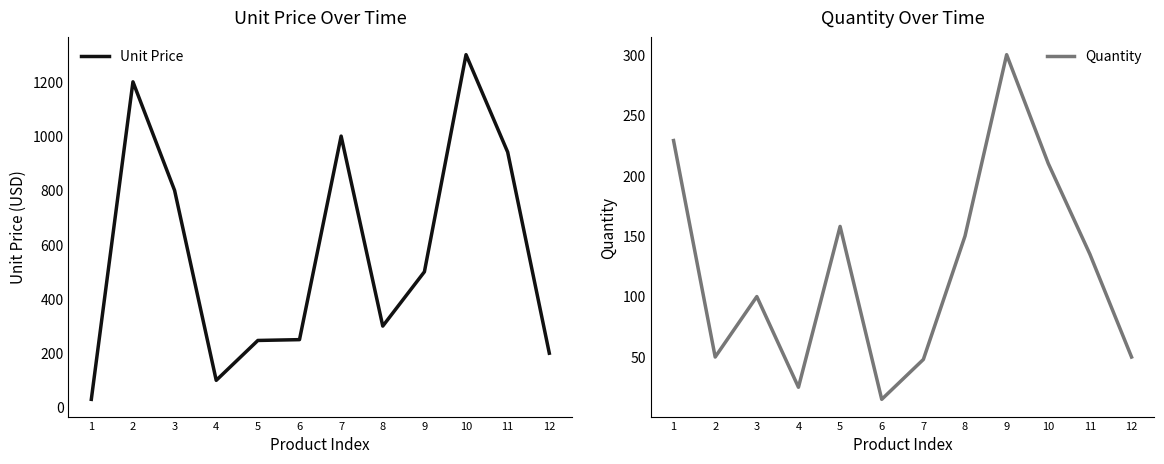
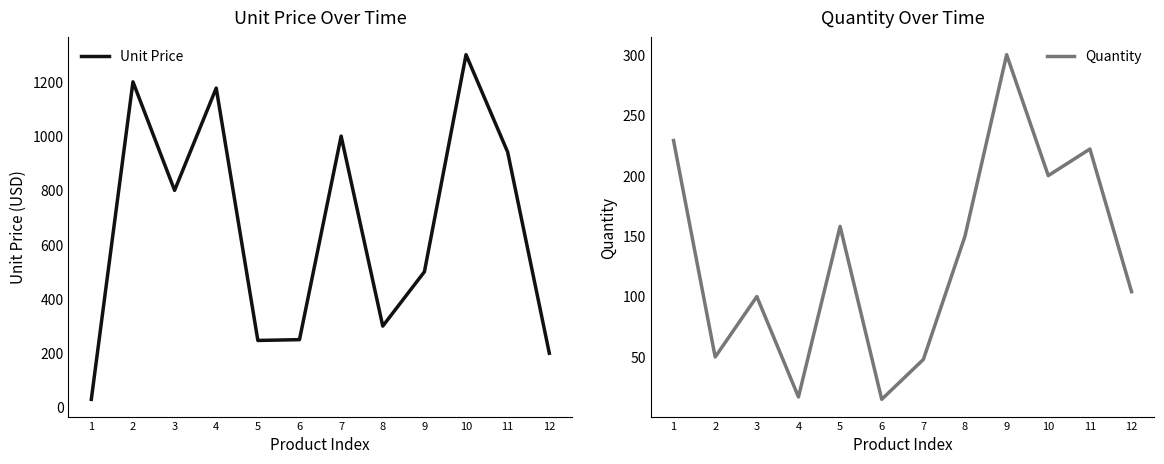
  {
    "Unit Price Over Time": {
      "1": 30,
      "2": 1200,
      "3": 800,
-     "4": 100,
+     "4": 1180,
      "5": 250,
      "6": 250,
      "7": 1000,
      "8": 300,
      "9": 500,
      "10": 1300,
      "11": 940,
      "12": 200
    },
    "Quantity Over Time": {
      "1": 229,
      "2": 50,
      "3": 100,
-     "4": 25,
+     "4": 17,
      "5": 158,
      "6": 15,
      "7": 48,
      "8": 150,
      "9": 300,
-     "10": 210,
-     "11": 135,
-     "12": 50
+     "10": 200,
+     "11": 222,
+     "12": 104
    }
  }
